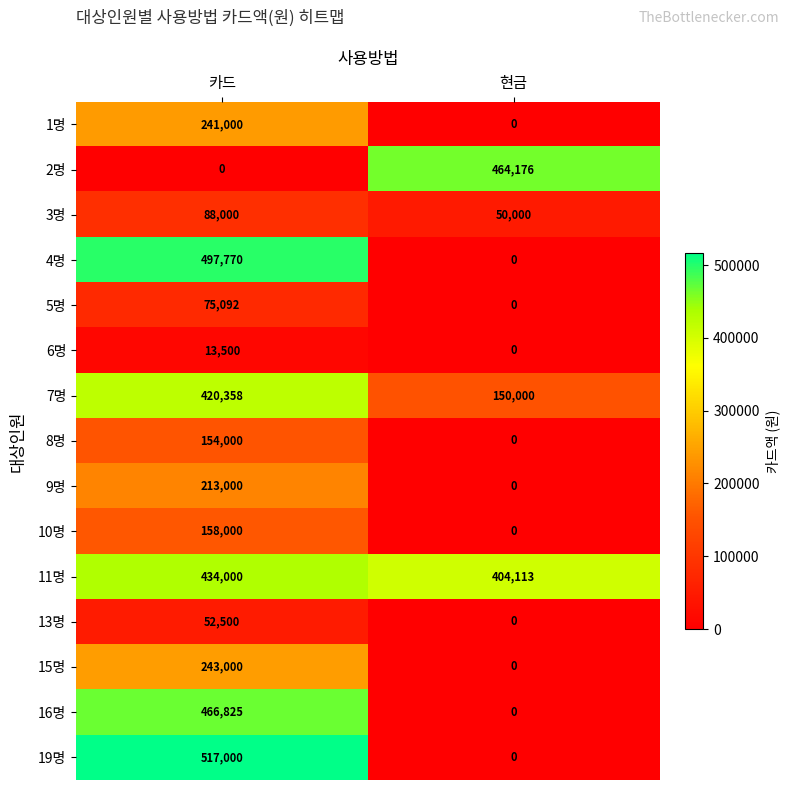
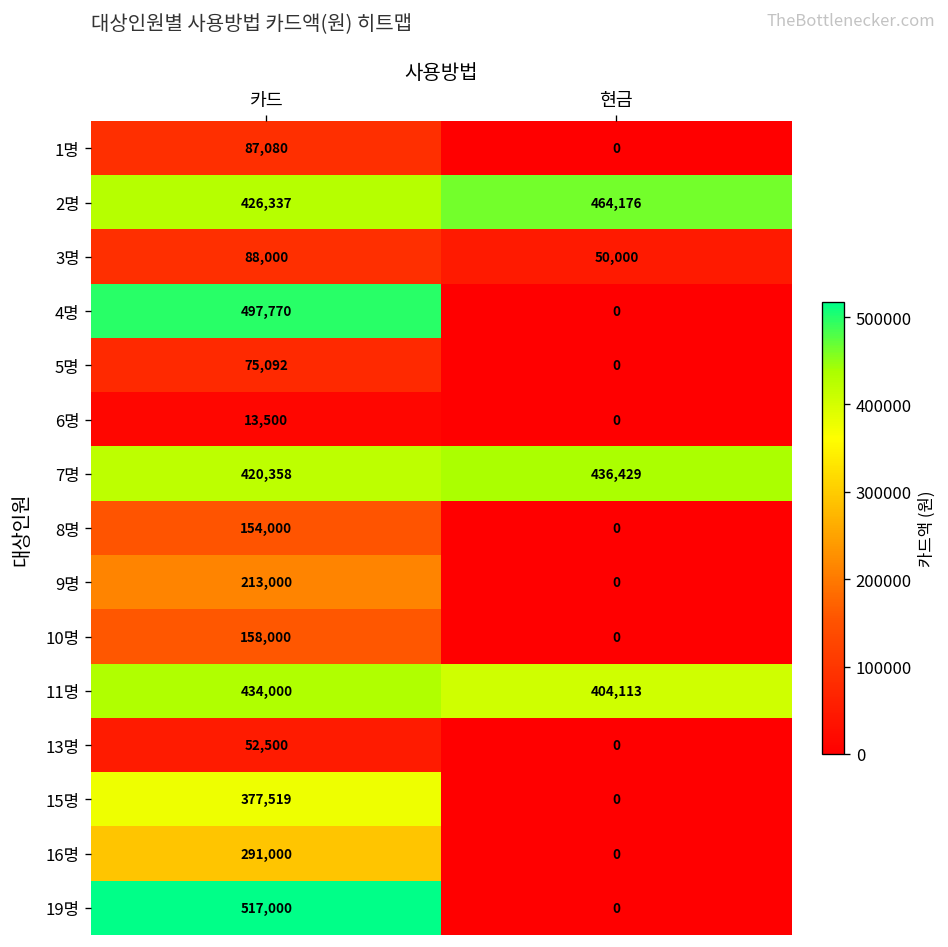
  {
    "1명": {
-     "카드": "241,000",
+     "카드": "87,080",
      "현금": "0"
    },
    "2명": {
-     "카드": "0",
+     "카드": "426,337",
      "현금": "464,176"
    },
    "3명": {
      "카드": "88,000",
      "현금": "50,000"
    },
    "4명": {
      "카드": "497,770",
      "현금": "0"
    },
    "5명": {
      "카드": "75,092",
      "현금": "0"
    },
    "6명": {
      "카드": "13,500",
      "현금": "0"
    },
    "7명": {
      "카드": "420,358",
-     "현금": "150,000"
+     "현금": "436,429"
    },
    "8명": {
      "카드": "154,000",
      "현금": "0"
    },
    "9명": {
      "카드": "213,000",
      "현금": "0"
    },
    "10명": {
      "카드": "158,000",
      "현금": "0"
    },
    "11명": {
      "카드": "434,000",
      "현금": "404,113"
    },
    "13명": {
      "카드": "52,500",
      "현금": "0"
    },
    "15명": {
-     "카드": "243,000",
+     "카드": "377,519",
      "현금": "0"
    },
    "16명": {
-     "카드": "466,825",
+     "카드": "291,000",
      "현금": "0"
    },
    "19명": {
      "카드": "517,000",
      "현금": "0"
    }
  }
